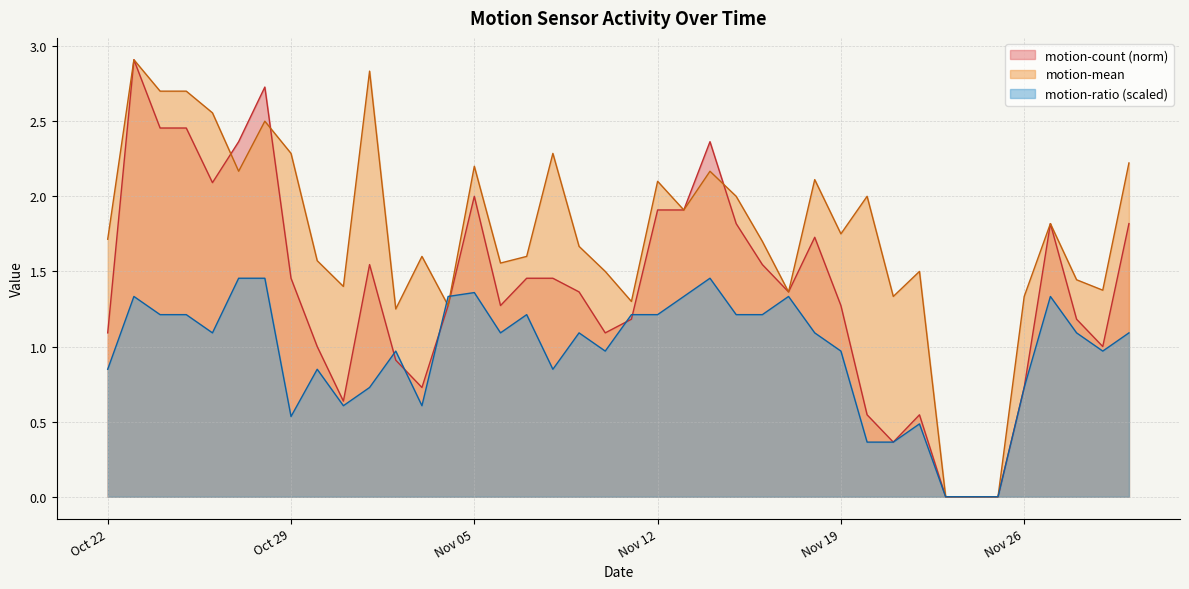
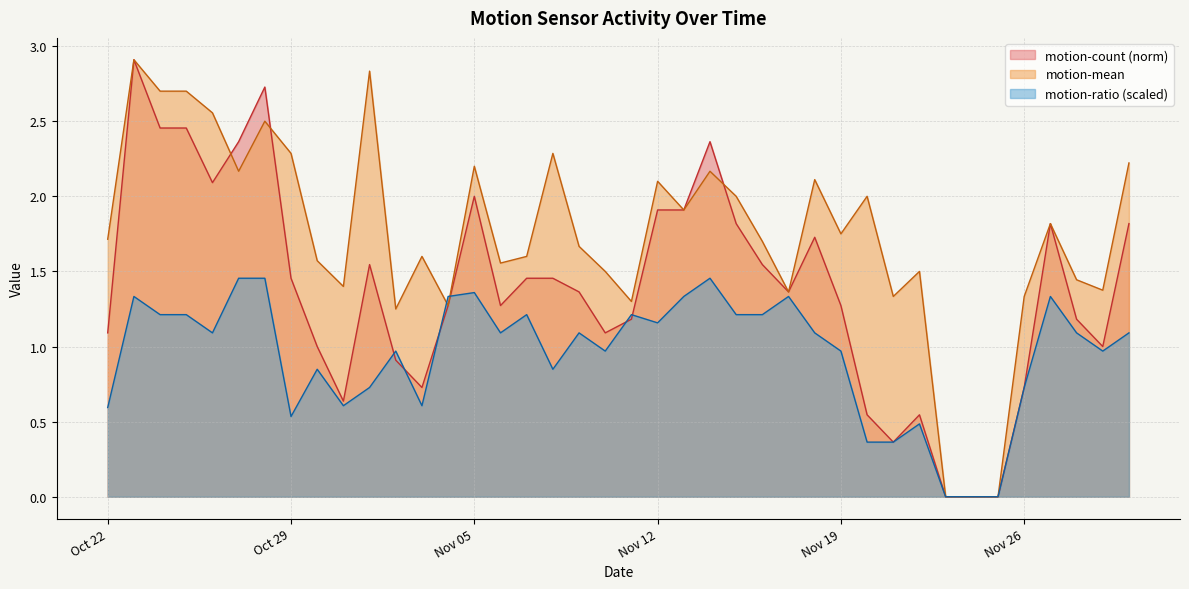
  {
    "motion-ratio (scaled)": {
-     "Oct 22": 0.85,
+     "Oct 22": 0.59,
      "Oct 29": 0.53,
      "Nov 05": 1.36,
-     "Nov 12": 1.21,
+     "Nov 12": 1.16,
      "Nov 19": 0.97
    }
  }
